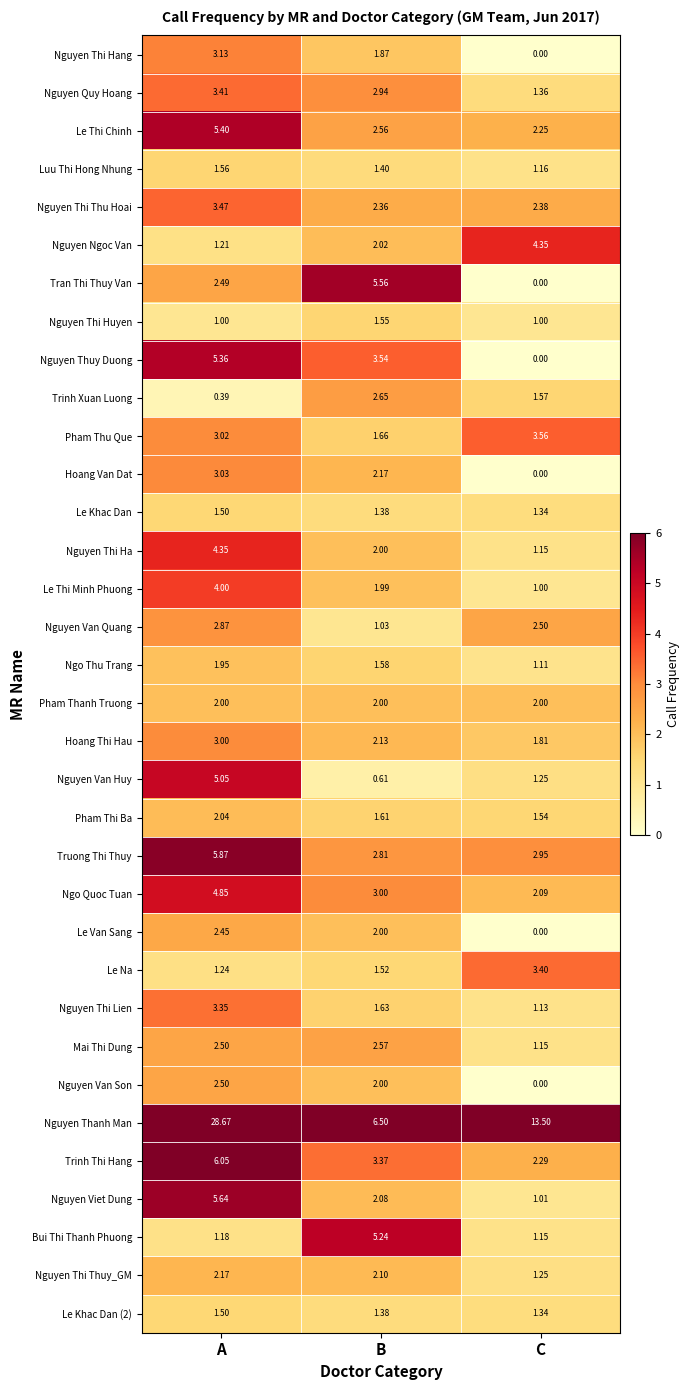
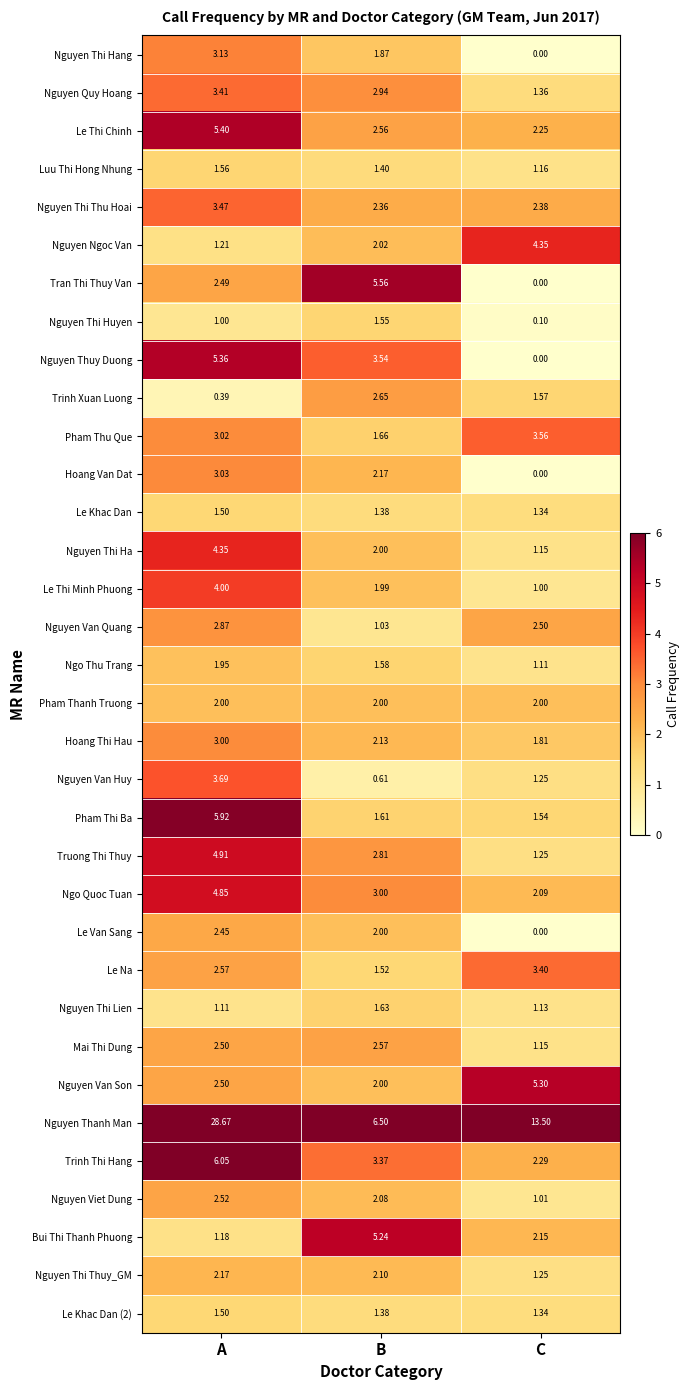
  {
    "Nguyen Thi Hang": {
      "A": 3.13,
      "B": 1.87,
      "C": 0.00
    },
    "Nguyen Quy Hoang": {
      "A": 3.41,
      "B": 2.94,
      "C": 1.36
    },
    "Le Thi Chinh": {
      "A": 5.40,
      "B": 2.56,
      "C": 2.25
    },
    "Luu Thi Hong Nhung": {
      "A": 1.56,
      "B": 1.40,
      "C": 1.16
    },
    "Nguyen Thi Thu Hoai": {
      "A": 3.47,
      "B": 2.36,
      "C": 2.38
    },
    "Nguyen Ngoc Van": {
      "A": 1.21,
      "B": 2.02,
      "C": 4.35
    },
    "Tran Thi Thuy Van": {
      "A": 2.49,
      "B": 5.56,
      "C": 0.00
    },
    "Nguyen Thi Huyen": {
      "A": 1.00,
      "B": 1.55,
-     "C": 1.00
+     "C": 0.10
    },
    "Nguyen Thuy Duong": {
      "A": 5.36,
      "B": 3.54,
      "C": 0.00
    },
    "Trinh Xuan Luong": {
      "A": 0.39,
      "B": 2.65,
      "C": 1.57
    },
    "Pham Thu Que": {
      "A": 3.02,
      "B": 1.66,
      "C": 3.56
    },
    "Hoang Van Dat": {
      "A": 3.03,
      "B": 2.17,
      "C": 0.00
    },
    "Le Khac Dan": {
      "A": 1.50,
      "B": 1.38,
      "C": 1.34
    },
    "Nguyen Thi Ha": {
      "A": 4.35,
      "B": 2.00,
      "C": 1.15
    },
    "Le Thi Minh Phuong": {
      "A": 4.00,
      "B": 1.99,
      "C": 1.00
    },
    "Nguyen Van Quang": {
      "A": 2.87,
      "B": 1.03,
      "C": 2.50
    },
    "Ngo Thu Trang": {
      "A": 1.95,
      "B": 1.58,
      "C": 1.11
    },
    "Pham Thanh Truong": {
      "A": 2.00,
      "B": 2.00,
      "C": 2.00
    },
    "Hoang Thi Hau": {
      "A": 3.00,
      "B": 2.13,
      "C": 1.81
    },
    "Nguyen Van Huy": {
-     "A": 5.05,
+     "A": 3.69,
      "B": 0.61,
      "C": 1.25
    },
    "Pham Thi Ba": {
-     "A": 2.04,
+     "A": 5.92,
      "B": 1.61,
      "C": 1.54
    },
    "Truong Thi Thuy": {
-     "A": 5.87,
+     "A": 4.91,
      "B": 2.81,
-     "C": 2.95
+     "C": 1.25
    },
    "Ngo Quoc Tuan": {
      "A": 4.85,
      "B": 3.00,
      "C": 2.09
    },
    "Le Van Sang": {
      "A": 2.45,
      "B": 2.00,
      "C": 0.00
    },
    "Le Na": {
-     "A": 1.24,
+     "A": 2.57,
      "B": 1.52,
      "C": 3.40
    },
    "Nguyen Thi Lien": {
-     "A": 3.35,
+     "A": 1.11,
      "B": 1.63,
      "C": 1.13
    },
    "Mai Thi Dung": {
      "A": 2.50,
      "B": 2.57,
      "C": 1.15
    },
    "Nguyen Van Son": {
      "A": 2.50,
      "B": 2.00,
-     "C": 0.00
+     "C": 5.30
    },
    "Nguyen Thanh Man": {
      "A": 28.67,
      "B": 6.50,
      "C": 13.50
    },
    "Trinh Thi Hang": {
      "A": 6.05,
      "B": 3.37,
      "C": 2.29
    },
    "Nguyen Viet Dung": {
-     "A": 5.64,
+     "A": 2.52,
      "B": 2.08,
      "C": 1.01
    },
    "Bui Thi Thanh Phuong": {
      "A": 1.18,
      "B": 5.24,
-     "C": 1.15
+     "C": 2.15
    },
    "Nguyen Thi Thuy_GM": {
      "A": 2.17,
      "B": 2.10,
      "C": 1.25
    },
    "Le Khac Dan (2)": {
      "A": 1.50,
      "B": 1.38,
      "C": 1.34
    }
  }
